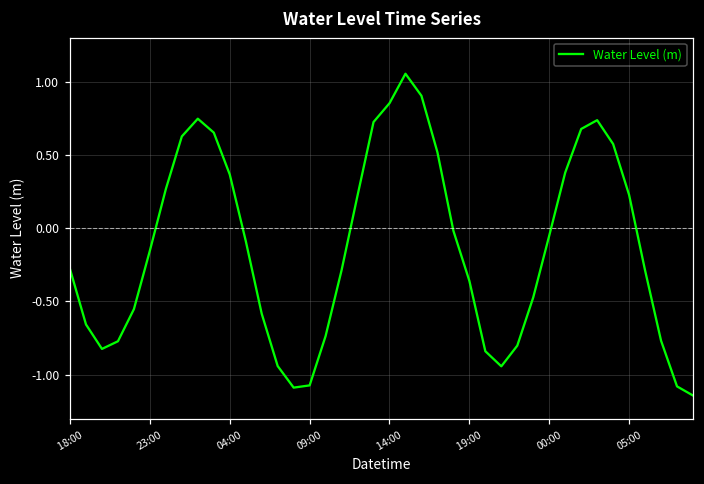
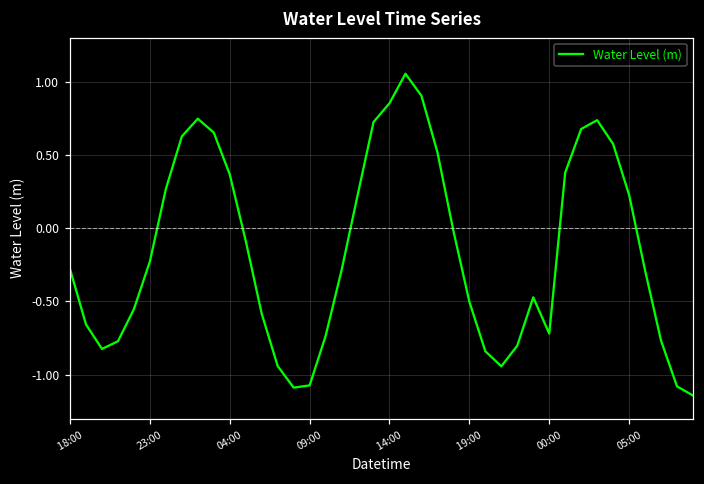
  {
    "18:00": -0.28,
-   "23:00": -0.15,
+   "23:00": -0.23,
    "04:00": 0.37,
    "09:00": -1.07,
    "14:00": 0.85,
-   "19:00": -0.36,
-   "00:00": -0.05,
+   "19:00": -0.50,
+   "00:00": -0.72,
    "05:00": 0.23
  }
